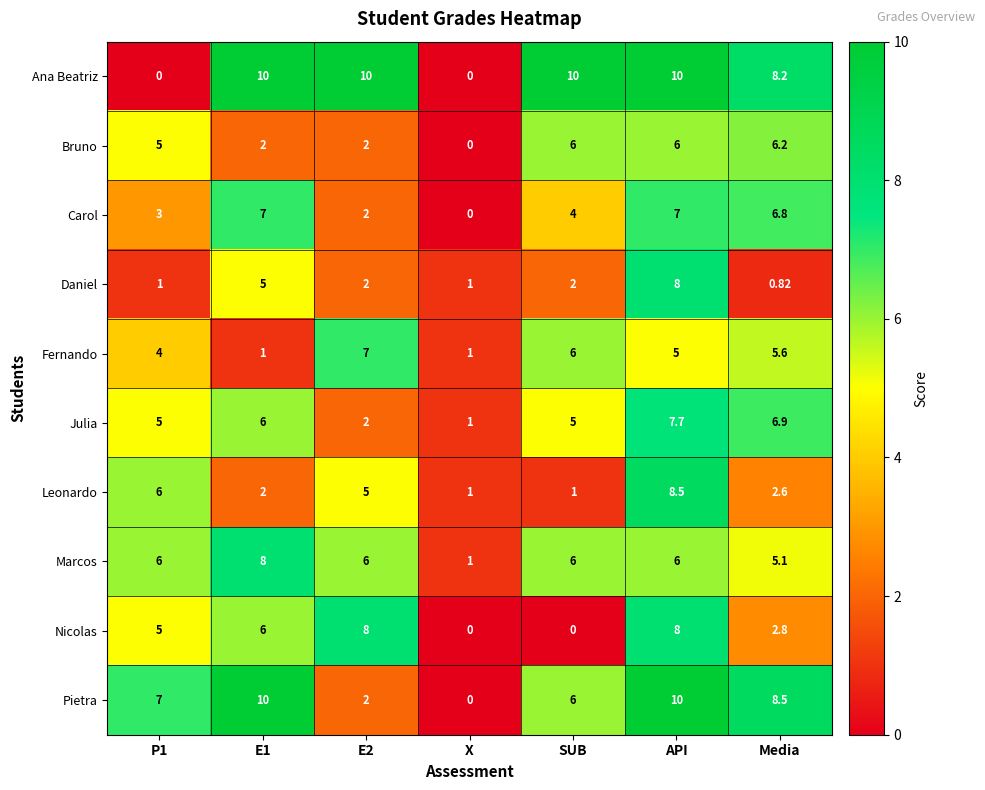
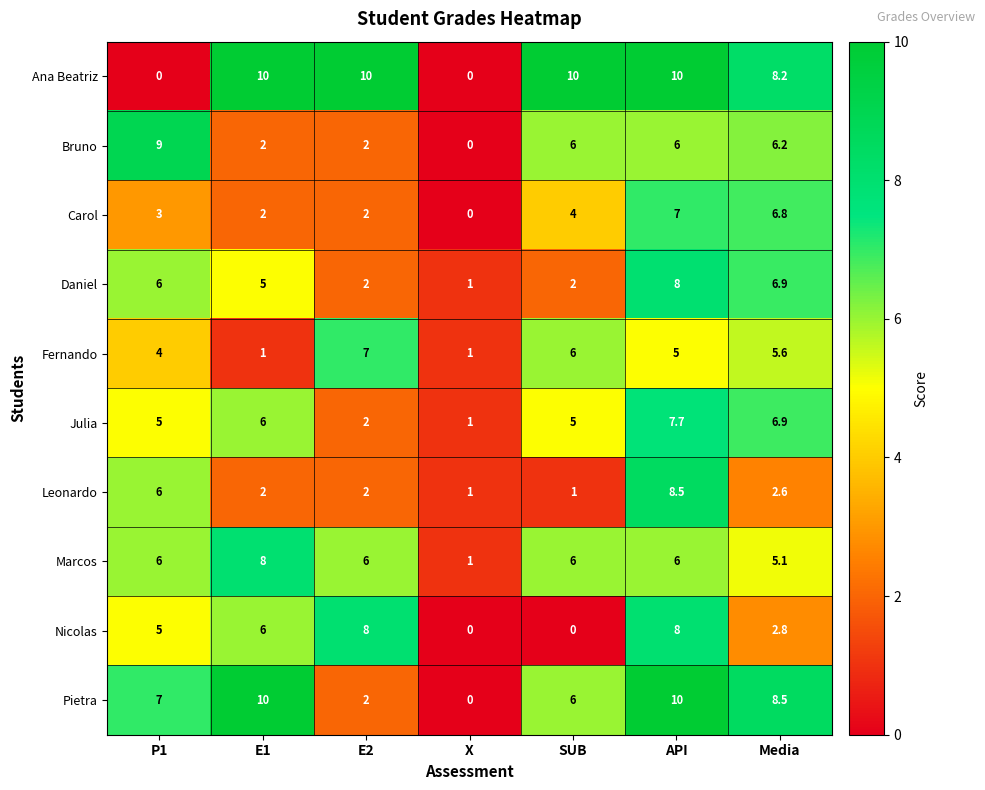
  {
    "Ana Beatriz": {
      "P1": 0,
      "E1": 10,
      "E2": 10,
      "X": 0,
      "SUB": 10,
      "API": 10,
      "Media": 8.2
    },
    "Bruno": {
-     "P1": 5,
+     "P1": 9,
      "E1": 2,
      "E2": 2,
      "X": 0,
      "SUB": 6,
      "API": 6,
      "Media": 6.2
    },
    "Carol": {
      "P1": 3,
-     "E1": 7,
+     "E1": 2,
      "E2": 2,
      "X": 0,
      "SUB": 4,
      "API": 7,
      "Media": 6.8
    },
    "Daniel": {
-     "P1": 1,
+     "P1": 6,
      "E1": 5,
      "E2": 2,
      "X": 1,
      "SUB": 2,
      "API": 8,
-     "Media": 0.82
+     "Media": 6.9
    },
    "Fernando": {
      "P1": 4,
      "E1": 1,
      "E2": 7,
      "X": 1,
      "SUB": 6,
      "API": 5,
      "Media": 5.6
    },
    "Julia": {
      "P1": 5,
      "E1": 6,
      "E2": 2,
      "X": 1,
      "SUB": 5,
      "API": 7.7,
      "Media": 6.9
    },
    "Leonardo": {
      "P1": 6,
      "E1": 2,
-     "E2": 5,
+     "E2": 2,
      "X": 1,
      "SUB": 1,
      "API": 8.5,
      "Media": 2.6
    },
    "Marcos": {
      "P1": 6,
      "E1": 8,
      "E2": 6,
      "X": 1,
      "SUB": 6,
      "API": 6,
      "Media": 5.1
    },
    "Nicolas": {
      "P1": 5,
      "E1": 6,
      "E2": 8,
      "X": 0,
      "SUB": 0,
      "API": 8,
      "Media": 2.8
    },
    "Pietra": {
      "P1": 7,
      "E1": 10,
      "E2": 2,
      "X": 0,
      "SUB": 6,
      "API": 10,
      "Media": 8.5
    }
  }
